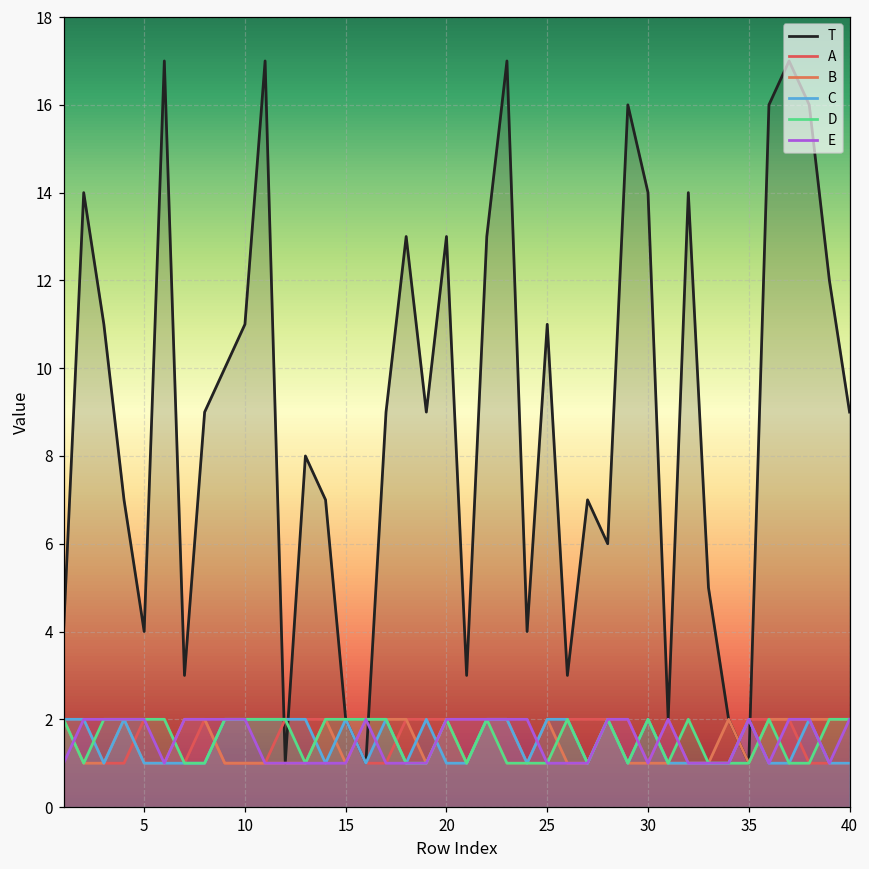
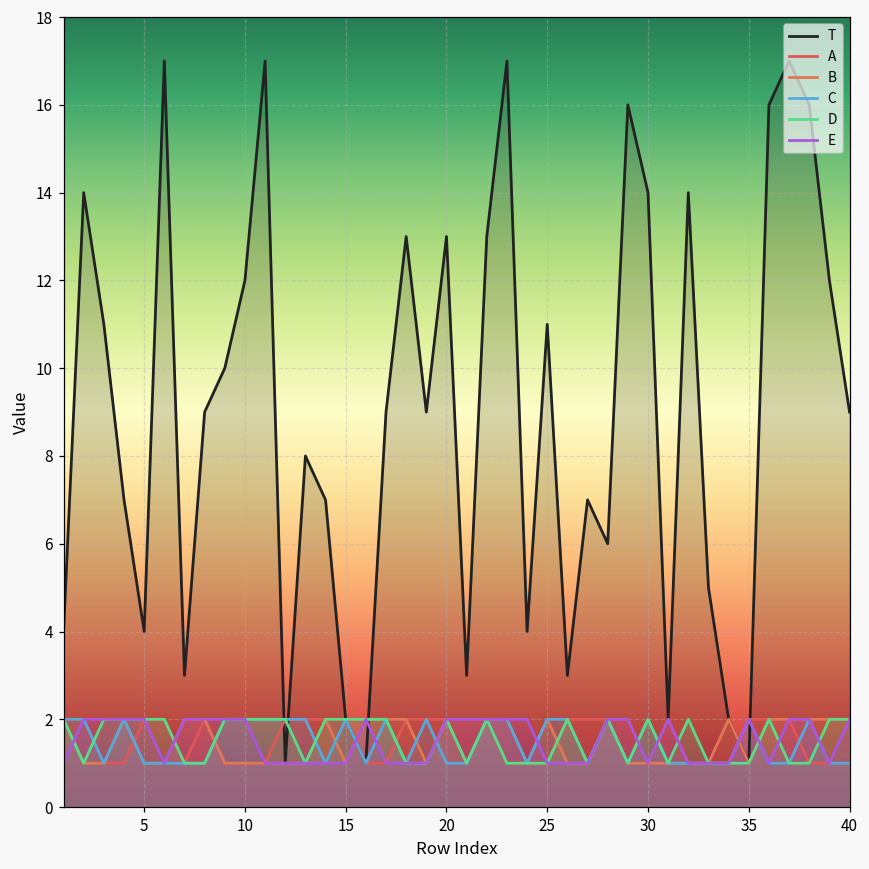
  {
    "T": {
      "5": 4,
-     "10": 11,
+     "10": 12,
      "20": 13,
      "25": 11,
      "30": 14,
      "40": 9
    },
    "C": {
      "20": 1
    }
  }
